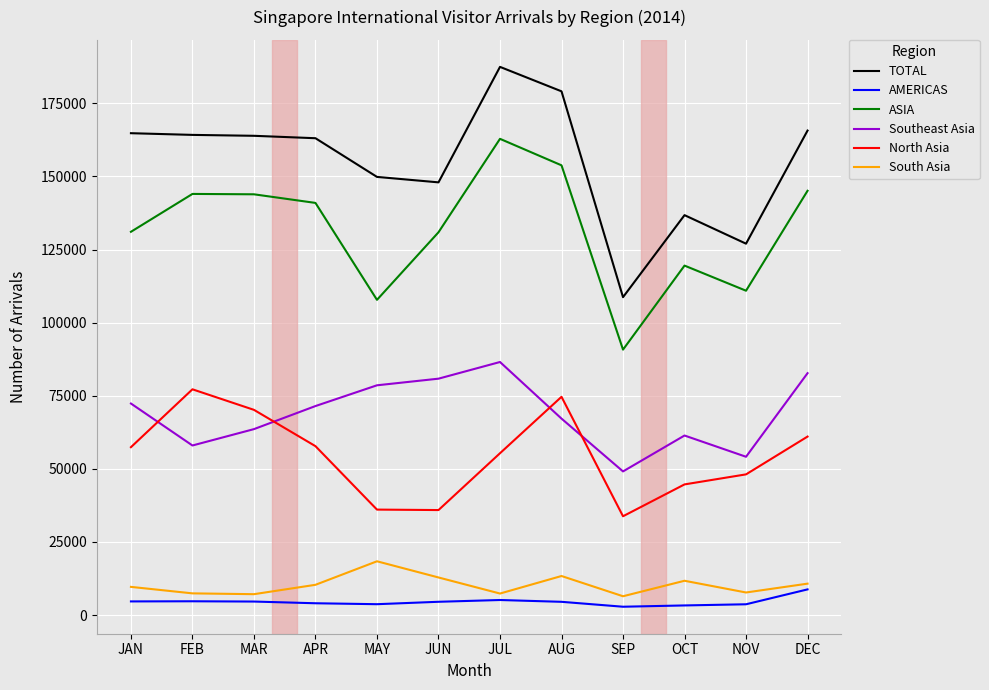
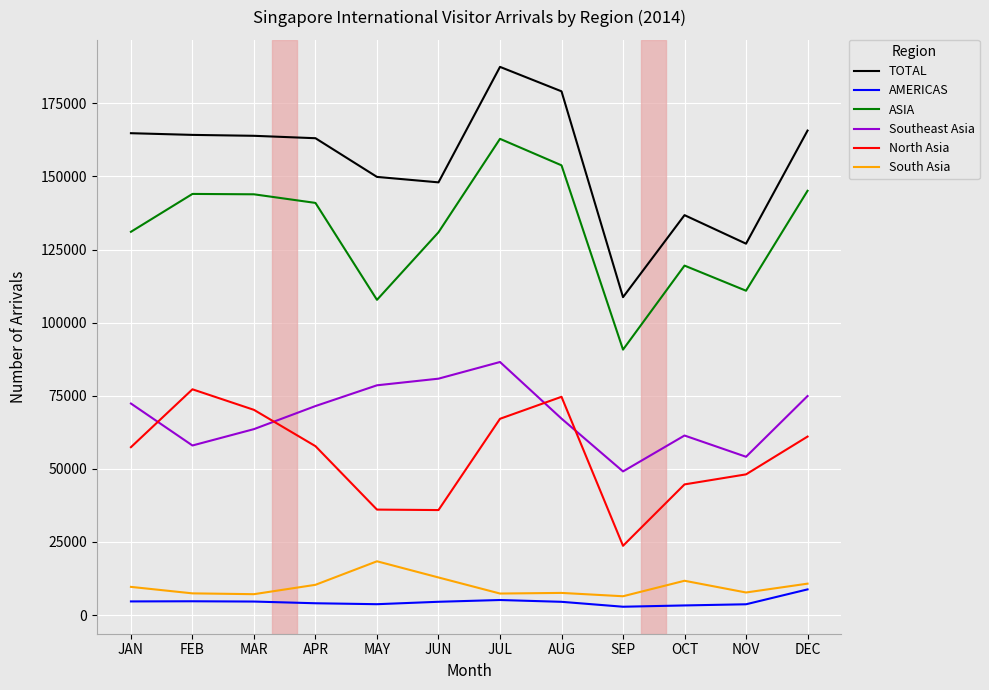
  {
    "TOTAL": {
      "JAN": 165000,
      "FEB": 164000,
      "MAR": 164000,
      "APR": 163000,
      "MAY": 150000,
      "JUN": 148000,
      "JUL": 187000,
      "AUG": 179000,
      "SEP": 109000,
      "OCT": 137000,
      "NOV": 127000,
      "DEC": 166000
    },
    "AMERICAS": {
      "JAN": 5000,
      "FEB": 5000,
      "MAR": 5000,
      "APR": 4000,
      "MAY": 4000,
      "JUN": 5000,
      "JUL": 5000,
      "AUG": 5000,
      "SEP": 3000,
      "OCT": 3000,
      "NOV": 4000,
      "DEC": 9000
    },
    "ASIA": {
      "JAN": 131000,
      "FEB": 144000,
      "MAR": 144000,
      "APR": 141000,
      "MAY": 108000,
      "JUN": 131000,
      "JUL": 163000,
      "AUG": 154000,
      "SEP": 91000,
      "OCT": 119000,
      "NOV": 111000,
      "DEC": 145000
    },
    "Southeast Asia": {
      "JAN": 72000,
      "FEB": 58000,
      "MAR": 64000,
      "APR": 71000,
      "MAY": 79000,
      "JUN": 81000,
      "JUL": 87000,
      "AUG": 67000,
      "SEP": 49000,
      "OCT": 61000,
      "NOV": 54000,
-     "DEC": 83000
+     "DEC": 75000
    },
    "North Asia": {
      "JAN": 57000,
      "FEB": 77000,
      "MAR": 70000,
      "APR": 58000,
      "MAY": 36000,
      "JUN": 36000,
-     "JUL": 55000,
+     "JUL": 67000,
      "AUG": 75000,
-     "SEP": 34000,
+     "SEP": 24000,
      "OCT": 45000,
      "NOV": 48000,
      "DEC": 61000
    },
    "South Asia": {
      "JAN": 10000,
      "FEB": 7000,
      "MAR": 7000,
      "APR": 10000,
      "MAY": 18000,
      "JUN": 13000,
      "JUL": 7000,
-     "AUG": 13000,
+     "AUG": 8000,
      "SEP": 6000,
      "OCT": 12000,
      "NOV": 8000,
      "DEC": 11000
    }
  }
